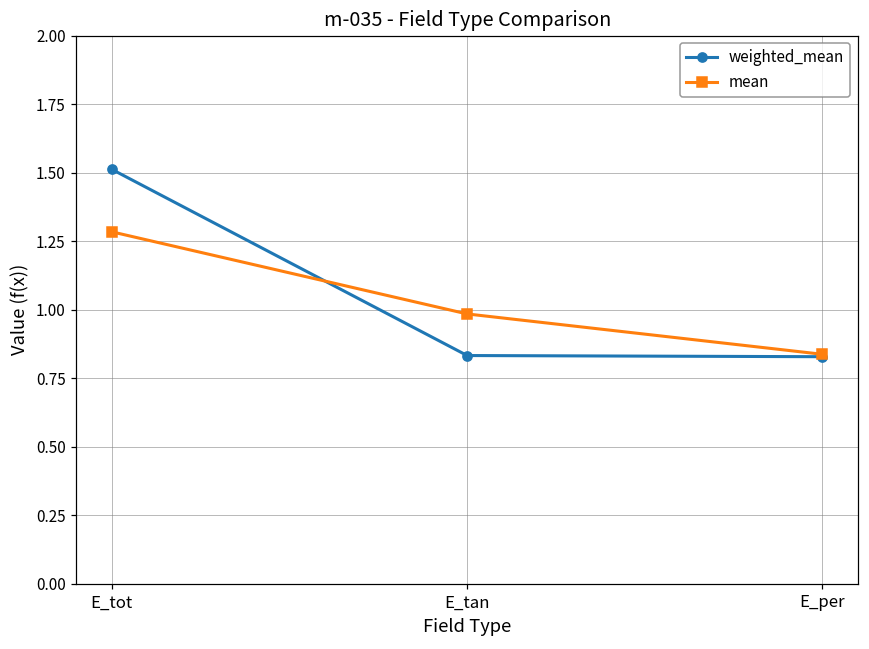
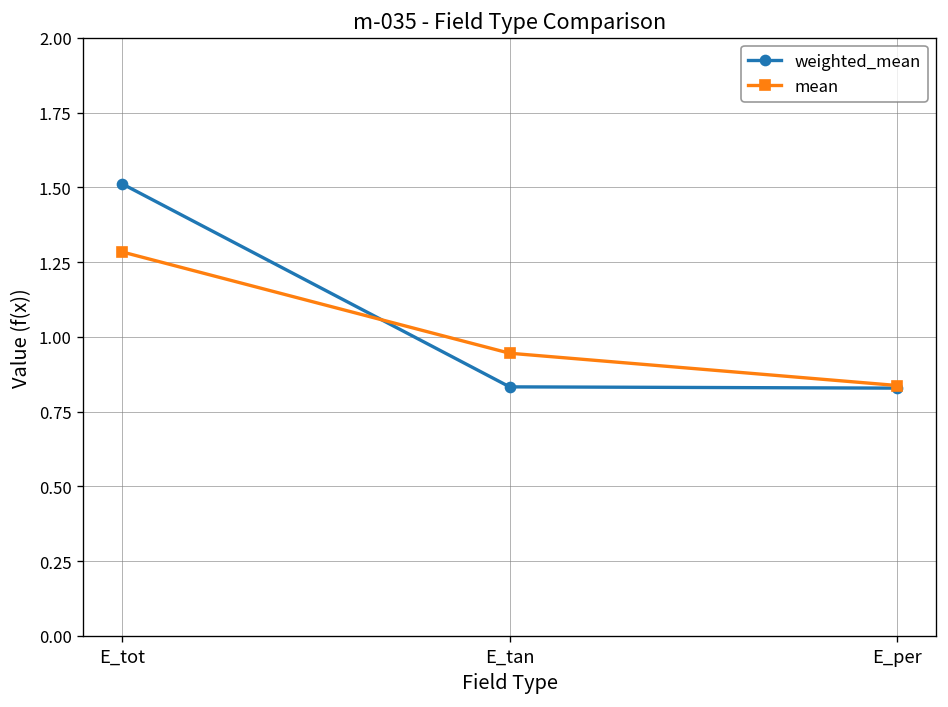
  {
    "weighted_mean": {
      "E_tot": 1.51,
      "E_tan": 0.83
    },
    "mean": {
      "E_tot": 1.28,
-     "E_tan": 0.98
+     "E_tan": 0.95
    }
  }
